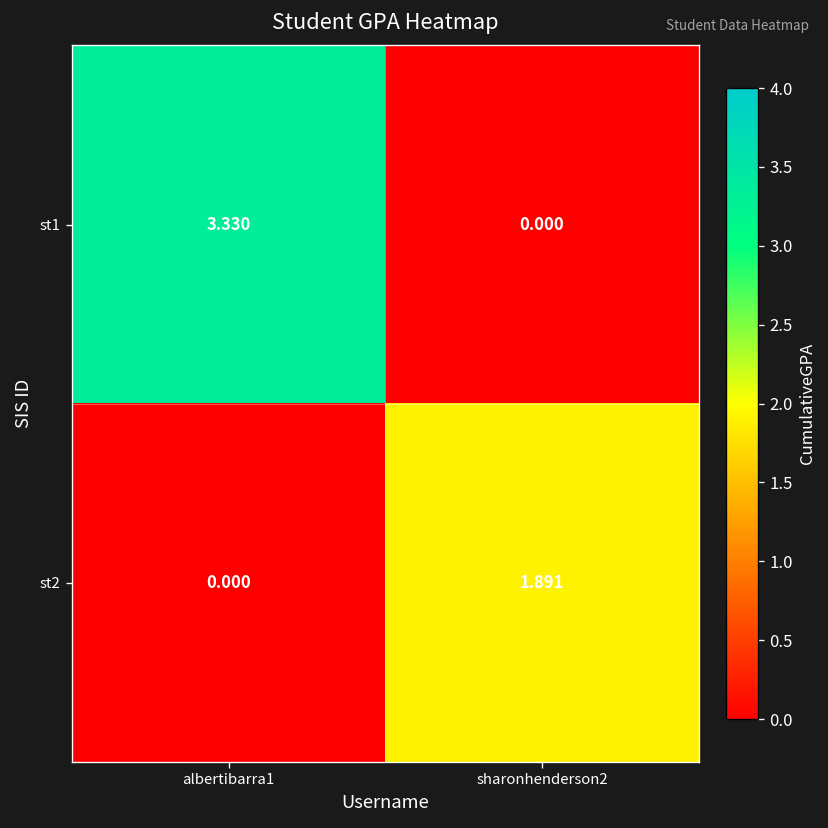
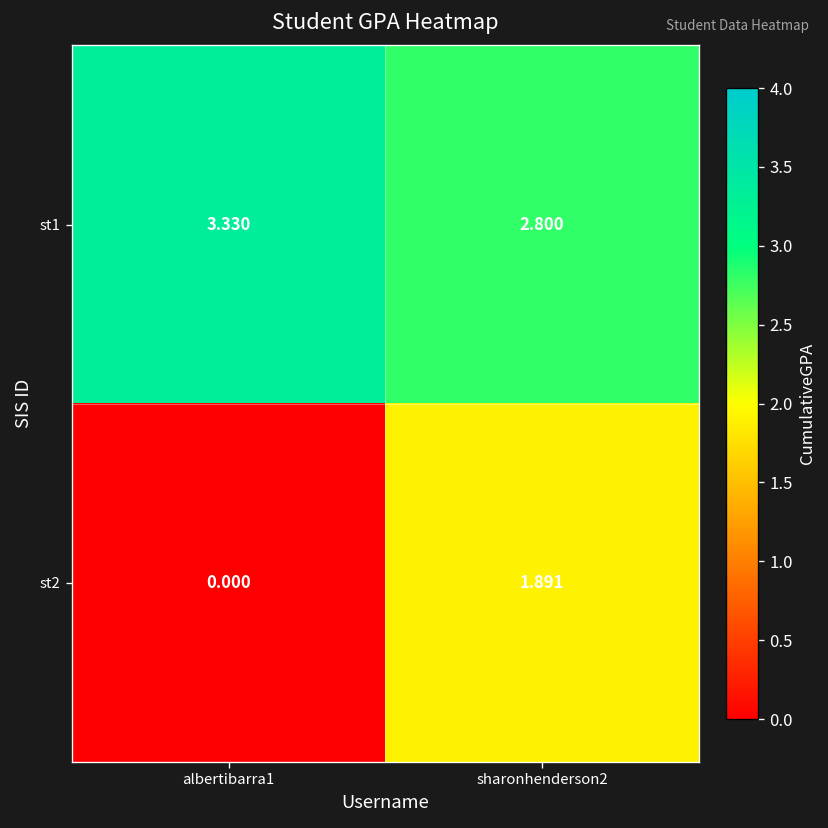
  {
    "st1": {
      "albertibarra1": 3.330,
-     "sharonhenderson2": 0.000
+     "sharonhenderson2": 2.800
    },
    "st2": {
      "albertibarra1": 0.000,
      "sharonhenderson2": 1.891
    }
  }
